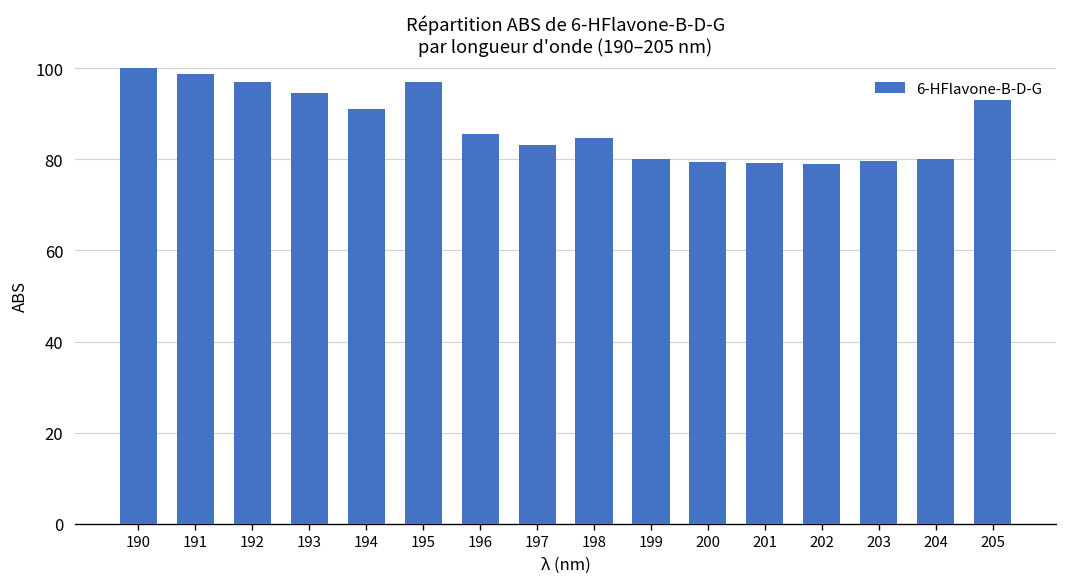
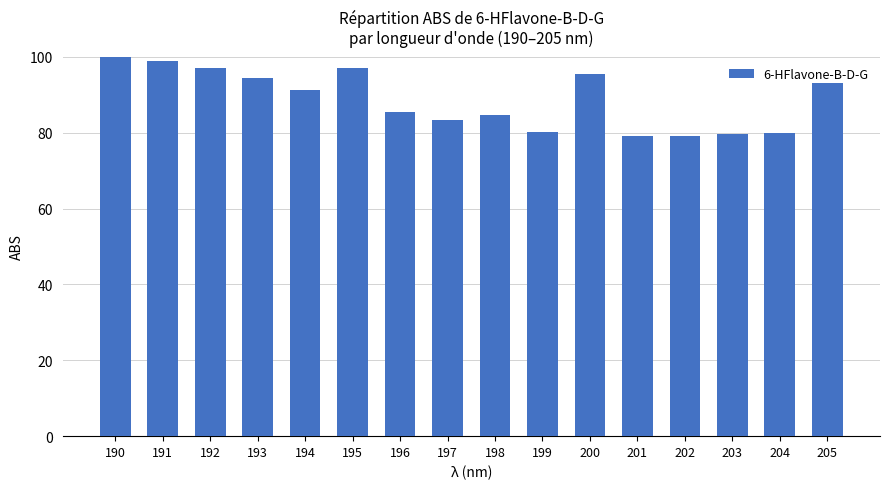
  {
    "190": 100,
    "191": 99,
    "192": 97,
    "193": 95,
    "194": 91,
    "195": 97,
    "196": 86,
    "197": 83,
    "198": 85,
    "199": 80,
-   "200": 79,
+   "200": 95,
    "201": 79,
    "202": 79,
    "203": 80,
    "204": 80,
    "205": 93
  }
